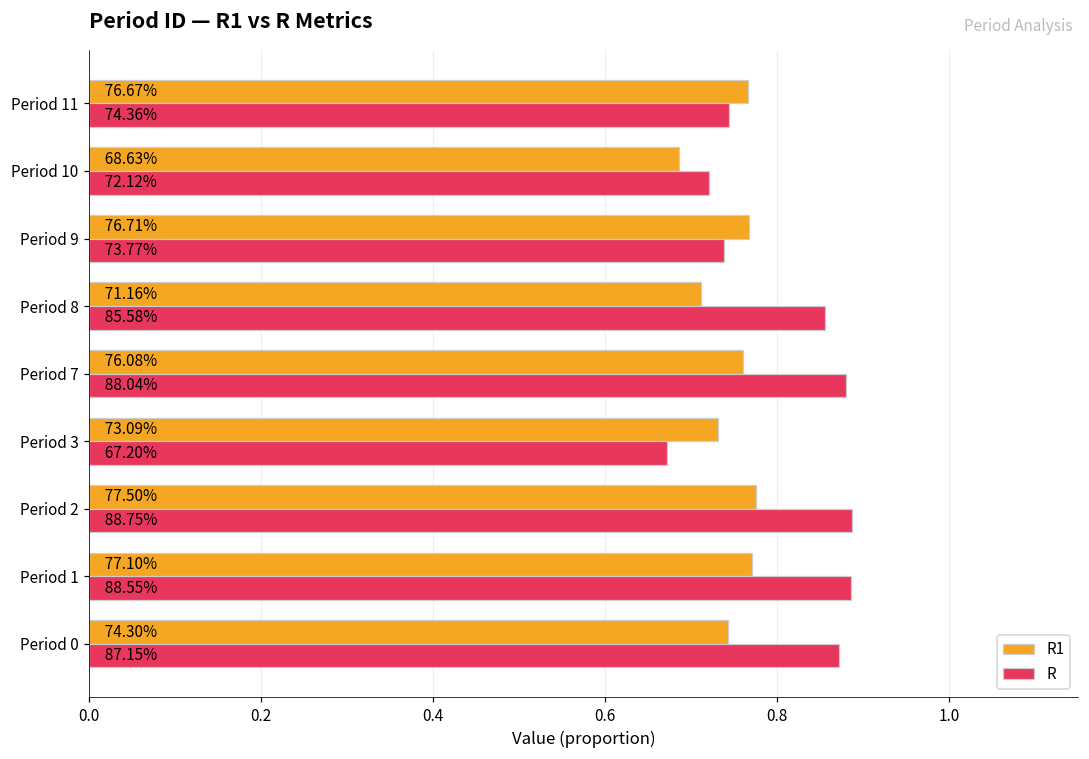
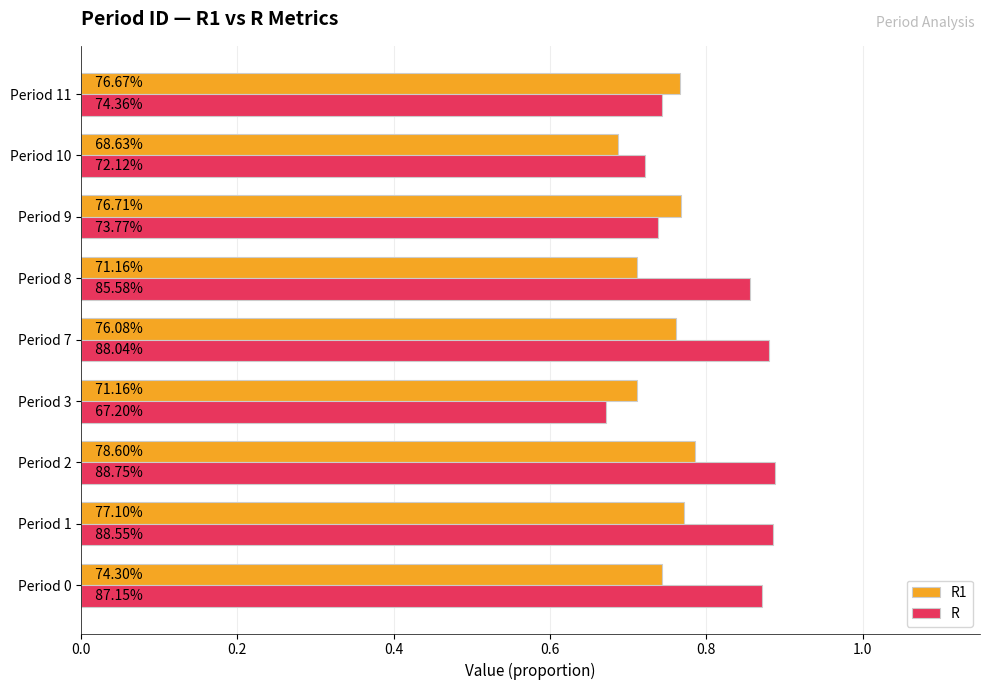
  {
    "R1": {
      "Period 11": "76.67%",
      "Period 10": "68.63%",
      "Period 9": "76.71%",
      "Period 8": "71.16%",
      "Period 7": "76.08%",
-     "Period 3": "73.09%",
-     "Period 2": "77.50%",
+     "Period 3": "71.16%",
+     "Period 2": "78.60%",
      "Period 1": "77.10%",
      "Period 0": "74.30%"
    },
    "R": {
      "Period 11": "74.36%",
      "Period 10": "72.12%",
      "Period 9": "73.77%",
      "Period 8": "85.58%",
      "Period 7": "88.04%",
      "Period 3": "67.20%",
      "Period 2": "88.75%",
      "Period 1": "88.55%",
      "Period 0": "87.15%"
    }
  }
